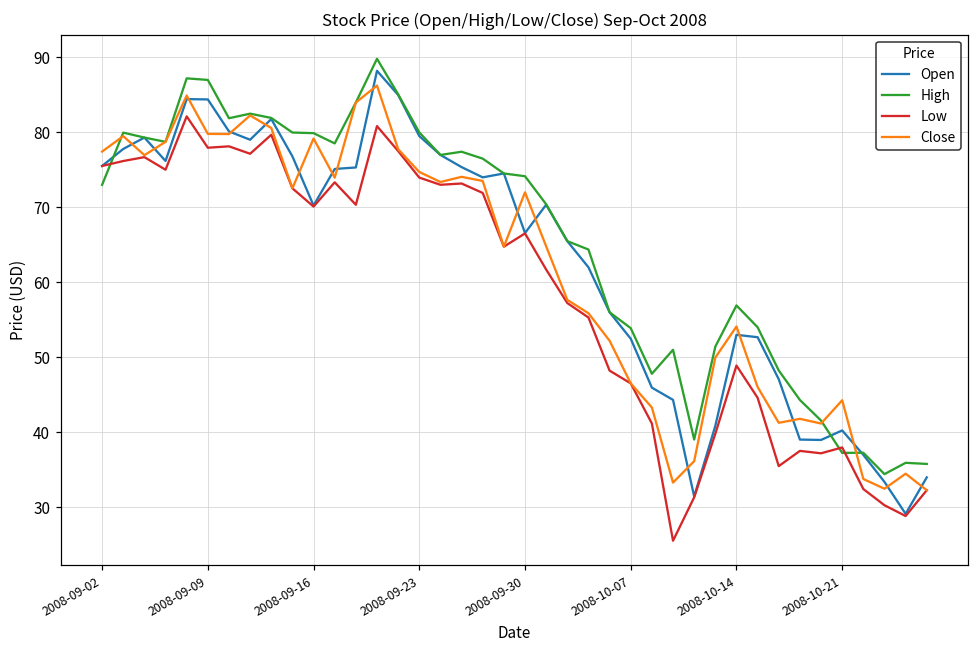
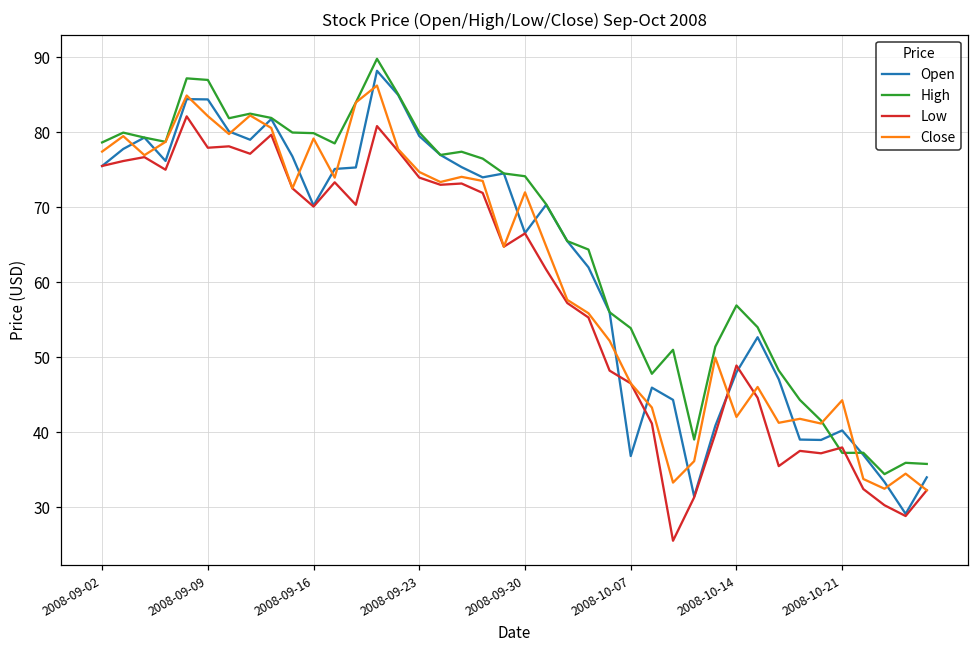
  {
    "Open": {
      "2008-09-09": 84,
      "2008-09-23": 80,
-     "2008-10-07": 52,
-     "2008-10-14": 53,
+     "2008-10-07": 37,
+     "2008-10-14": 48,
      "2008-10-21": 40
    },
    "High": {
-     "2008-09-02": 73,
+     "2008-09-02": 79,
      "2008-09-09": 87,
      "2008-09-16": 80,
      "2008-09-23": 80,
      "2008-09-30": 74,
      "2008-10-07": 54,
      "2008-10-14": 57,
      "2008-10-21": 37
    },
    "Low": {
      "2008-09-09": 78,
      "2008-09-23": 74,
      "2008-10-14": 49,
      "2008-10-21": 38
    },
    "Close": {
      "2008-09-02": 77,
-     "2008-09-09": 80,
+     "2008-09-09": 82,
      "2008-09-16": 79,
      "2008-09-23": 75,
      "2008-09-30": 72,
-     "2008-10-14": 54,
+     "2008-10-14": 42,
      "2008-10-21": 44
    }
  }
